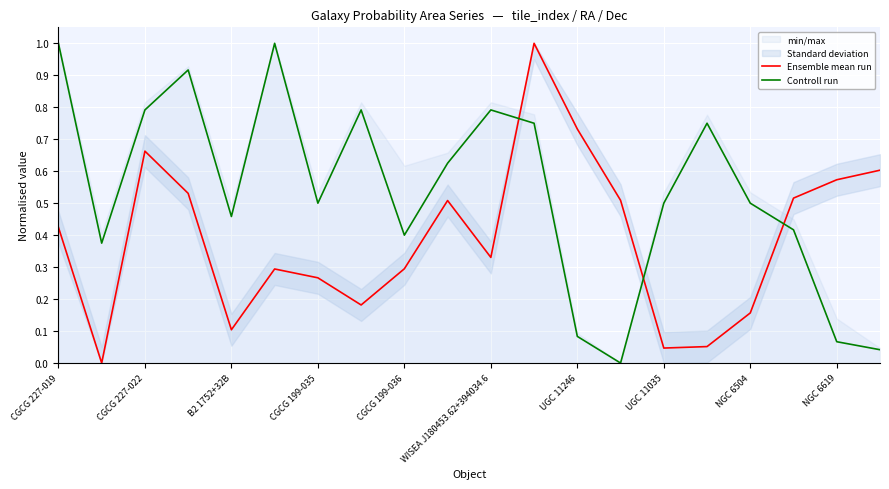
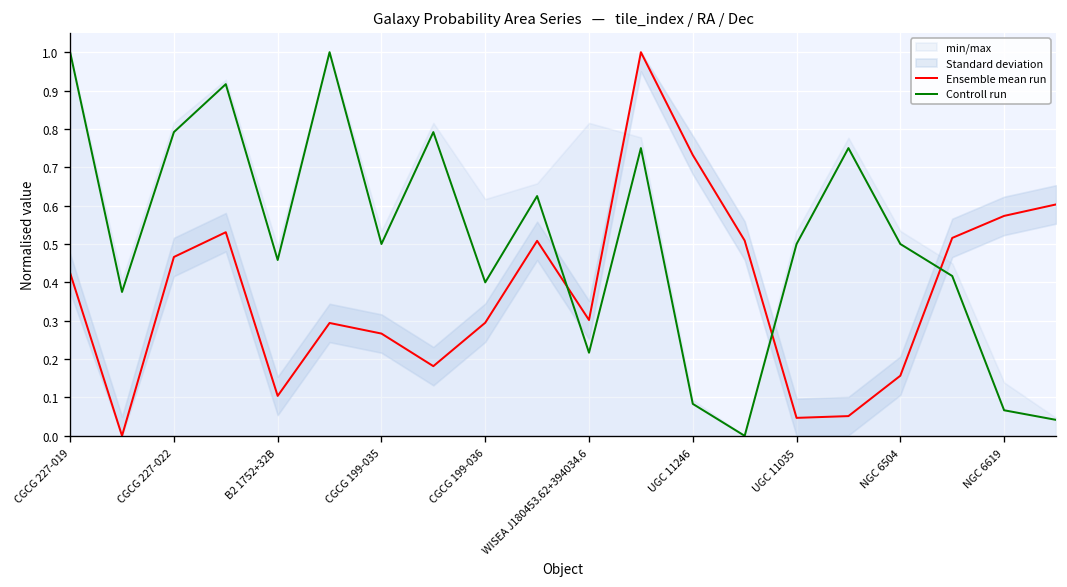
  {
    "Ensemble mean run": {
      "CGCG 227-019": 0.42,
-     "CGCG 227-022": 0.66,
+     "CGCG 227-022": 0.47,
      "B2 1752+32B": 0.10,
      "CGCG 199-035": 0.27,
      "CGCG 199-036": 0.29,
-     "WISEA J180453.62+394034.6": 0.33,
+     "WISEA J180453.62+394034.6": 0.30,
      "UGC 11246": 0.73,
      "UGC 11035": 0.05,
      "NGC 6504": 0.16,
      "NGC 6619": 0.57
    },
    "Controll run": {
      "CGCG 227-022": 0.79,
      "B2 1752+32B": 0.46,
      "CGCG 199-035": 0.50,
      "CGCG 199-036": 0.40,
-     "WISEA J180453.62+394034.6": 0.79,
+     "WISEA J180453.62+394034.6": 0.22,
      "UGC 11246": 0.08,
      "UGC 11035": 0.50,
      "NGC 6504": 0.50,
      "NGC 6619": 0.07
    }
  }
